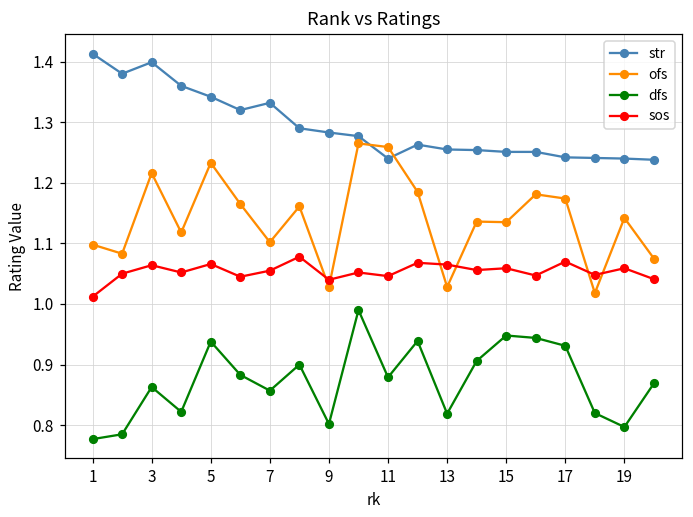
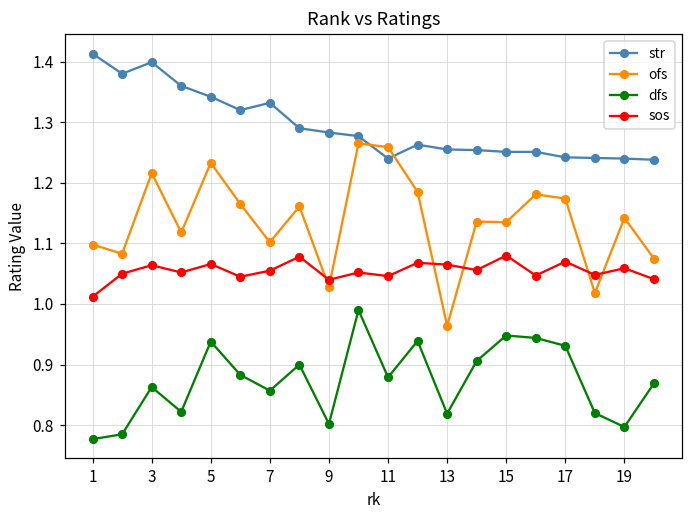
  {
    "str": {
      "1": 1.41,
      "3": 1.40,
      "5": 1.34,
      "7": 1.33,
      "9": 1.28,
      "11": 1.24,
      "13": 1.26,
      "15": 1.25,
      "17": 1.24,
      "19": 1.24
    },
    "ofs": {
      "1": 1.10,
      "3": 1.22,
      "5": 1.23,
      "7": 1.10,
      "9": 1.03,
      "11": 1.26,
-     "13": 1.03,
+     "13": 0.96,
      "15": 1.14,
      "17": 1.17,
      "19": 1.14
    },
    "dfs": {
      "1": 0.78,
      "3": 0.86,
      "5": 0.94,
      "7": 0.86,
      "9": 0.80,
      "11": 0.88,
      "13": 0.82,
      "15": 0.95,
      "17": 0.93,
      "19": 0.80
    },
    "sos": {
      "1": 1.01,
      "3": 1.06,
      "5": 1.07,
      "7": 1.06,
      "9": 1.04,
      "11": 1.05,
      "13": 1.07,
-     "15": 1.06,
+     "15": 1.08,
      "17": 1.07,
      "19": 1.06
    }
  }
